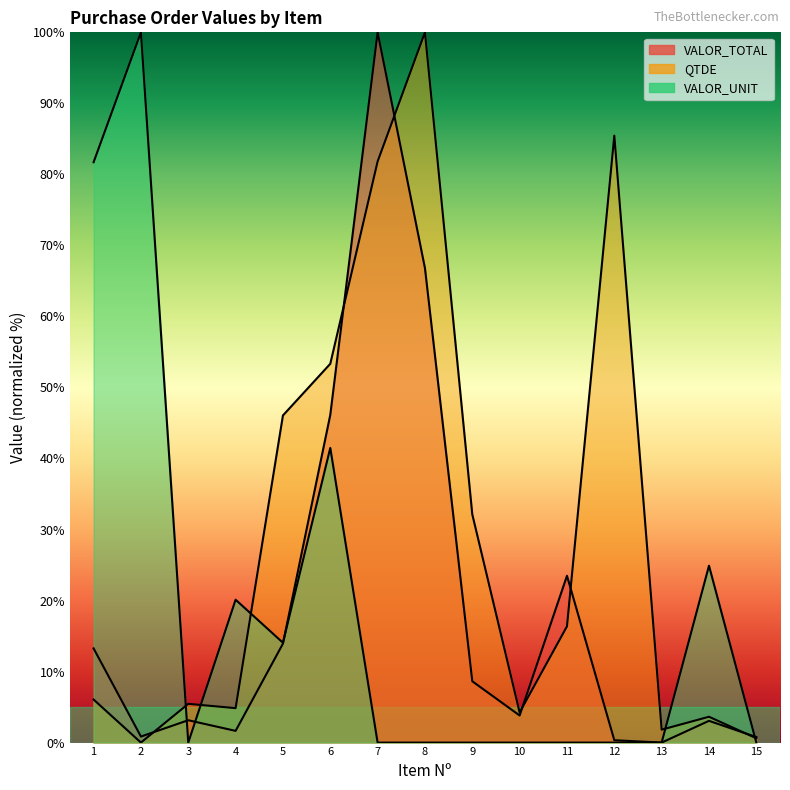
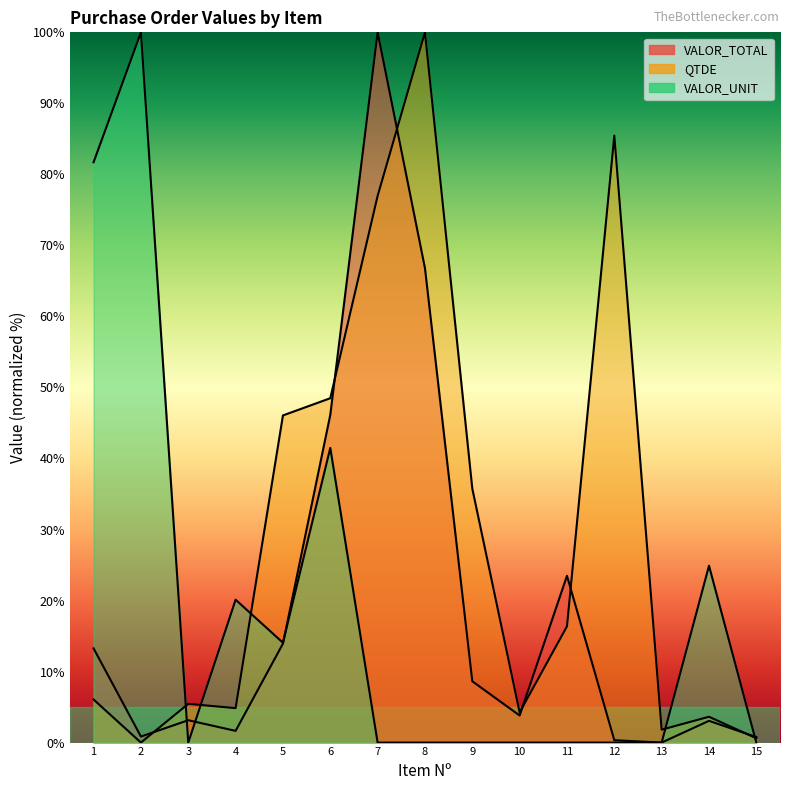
  {
    "VALOR_TOTAL": {
      "1": "13%",
      "6": "46%",
      "7": "100%",
      "8": "67%",
      "9": "9%",
      "11": "23%"
    },
    "QTDE": {
      "1": "6%",
      "3": "5%",
      "5": "46%",
-     "6": "53%",
-     "7": "82%",
+     "6": "48%",
+     "7": "77%",
      "8": "100%",
-     "9": "32%",
+     "9": "36%",
      "11": "16%",
      "12": "85%"
    },
    "VALOR_UNIT": {
      "1": "82%",
      "2": "100%",
      "4": "20%",
      "6": "41%",
      "14": "25%"
    }
  }
